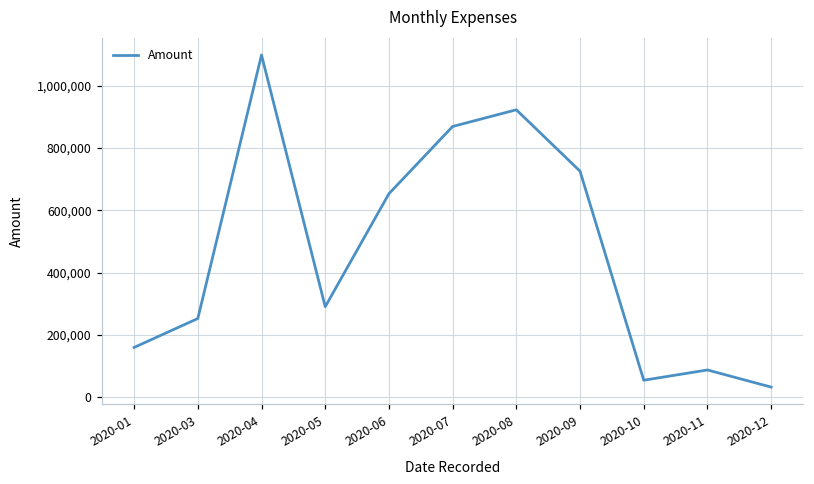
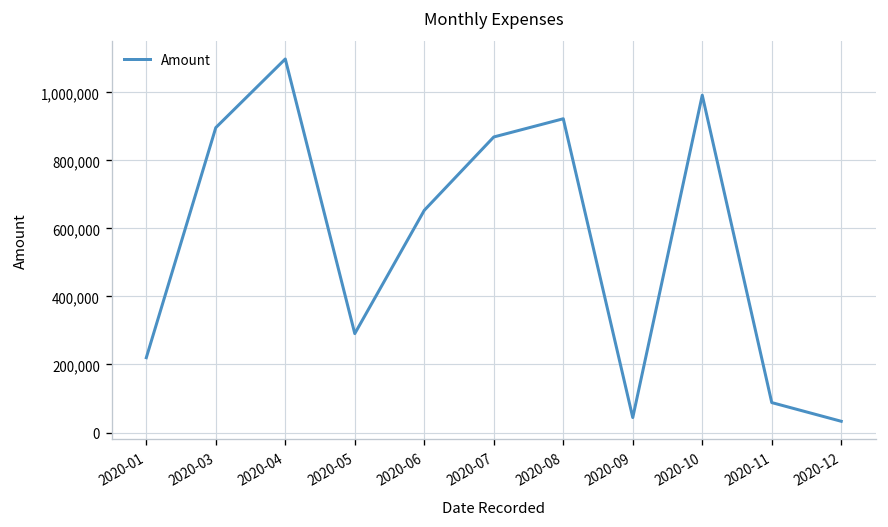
  {
-   "2020-01": "160,000",
-   "2020-03": "250,000",
+   "2020-01": "220,000",
+   "2020-03": "900,000",
    "2020-04": "1,100,000",
    "2020-05": "290,000",
    "2020-06": "650,000",
    "2020-07": "870,000",
    "2020-08": "920,000",
-   "2020-09": "730,000",
-   "2020-10": "60,000",
+   "2020-09": "40,000",
+   "2020-10": "990,000",
    "2020-11": "90,000",
    "2020-12": "30,000"
  }
